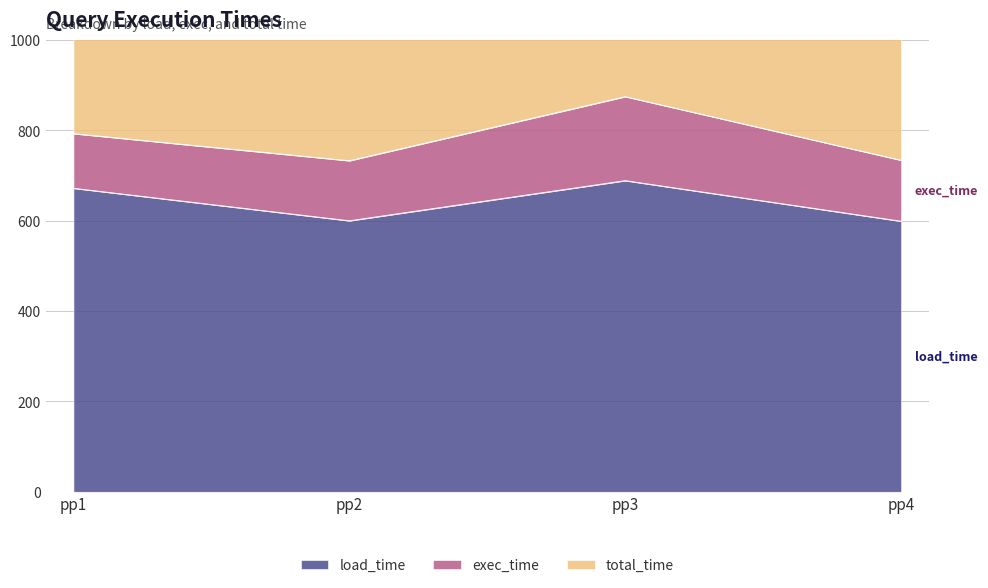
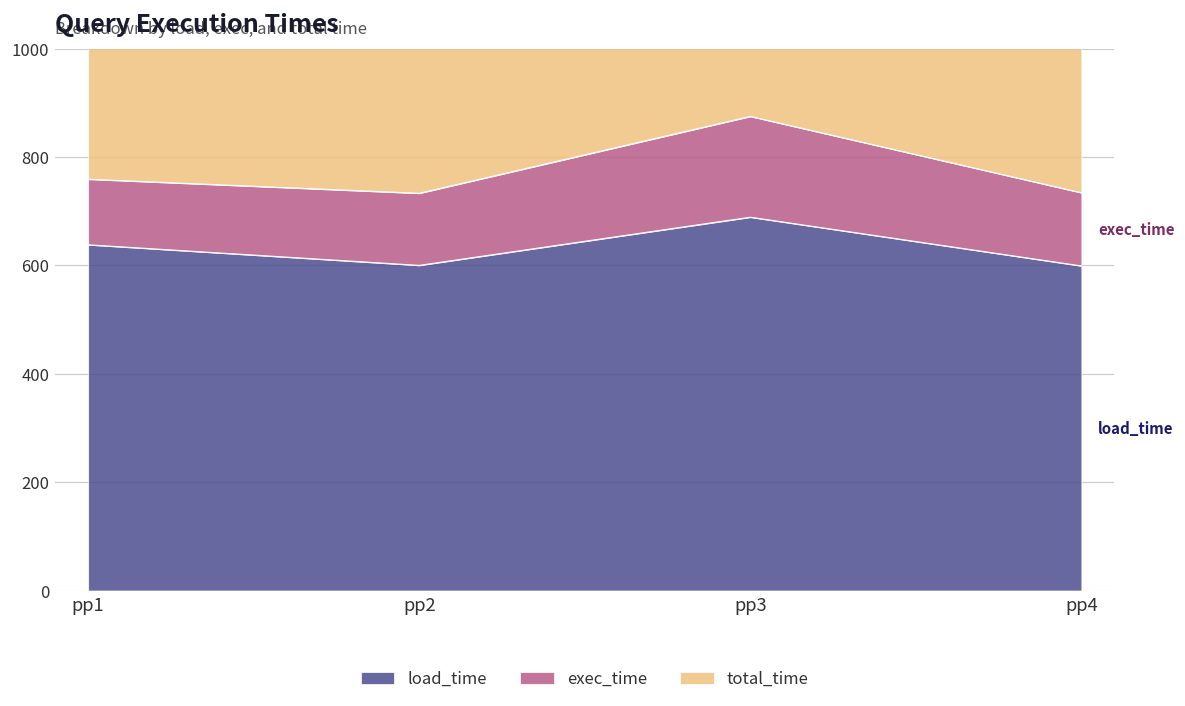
  {
    "load_time": {
-     "pp1": 670,
+     "pp1": 640,
      "pp2": 600,
      "pp3": 690,
      "pp4": 600
    },
    "exec_time": {
      "pp1": 120,
      "pp2": 130,
      "pp3": 190,
      "pp4": 140
    }
  }
